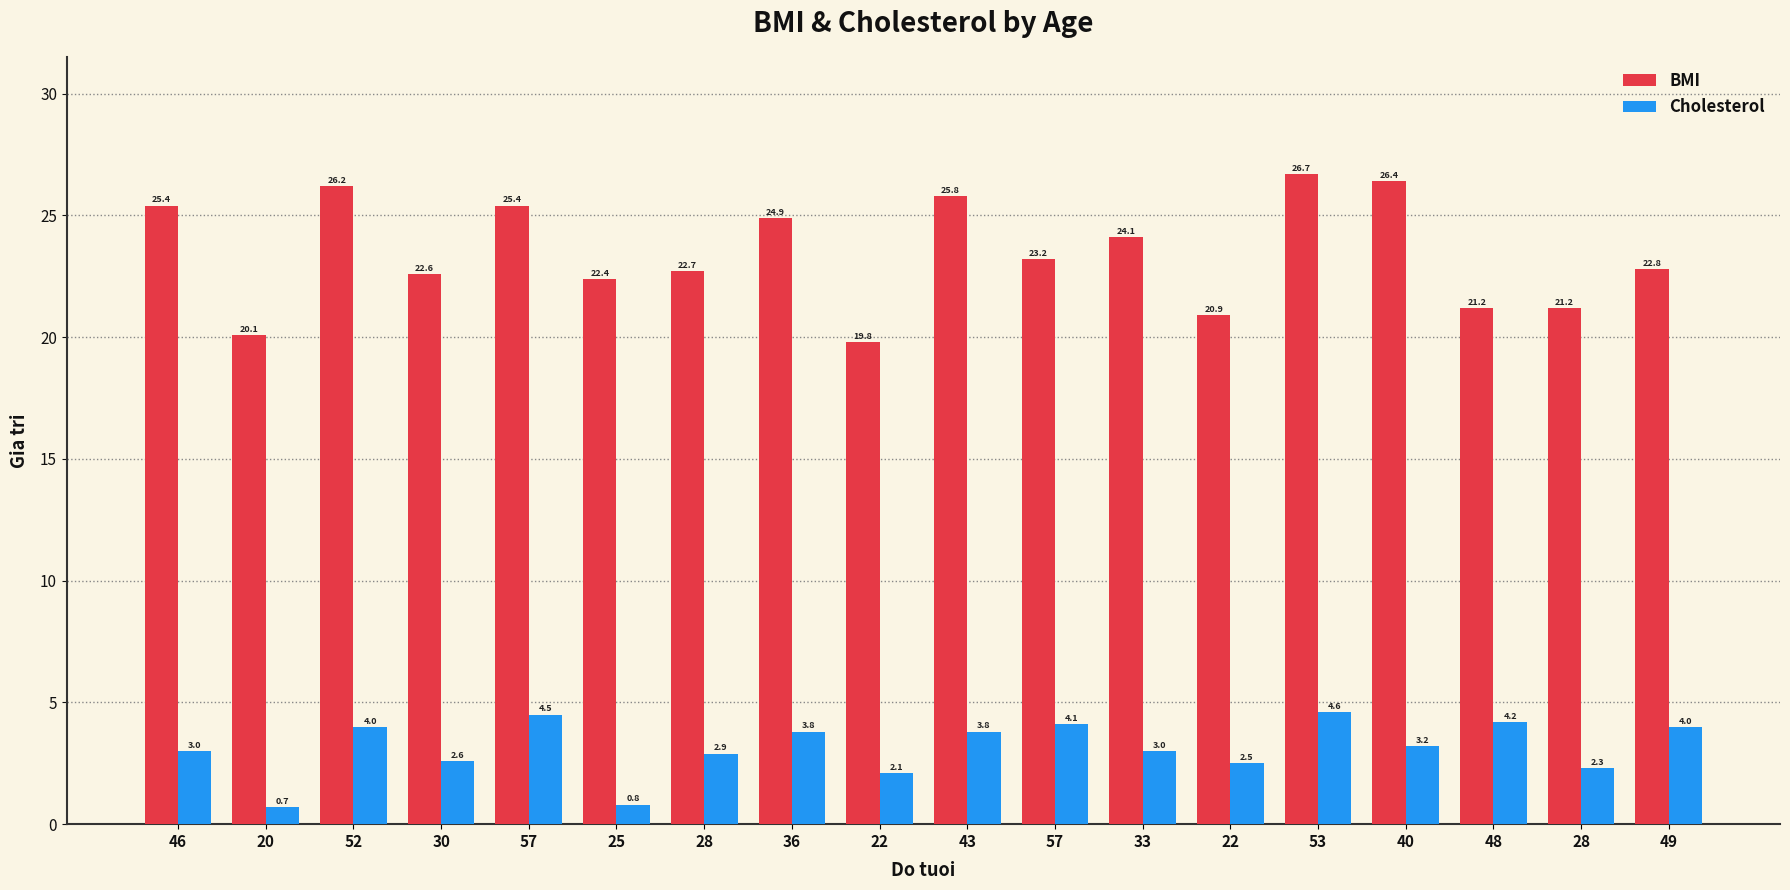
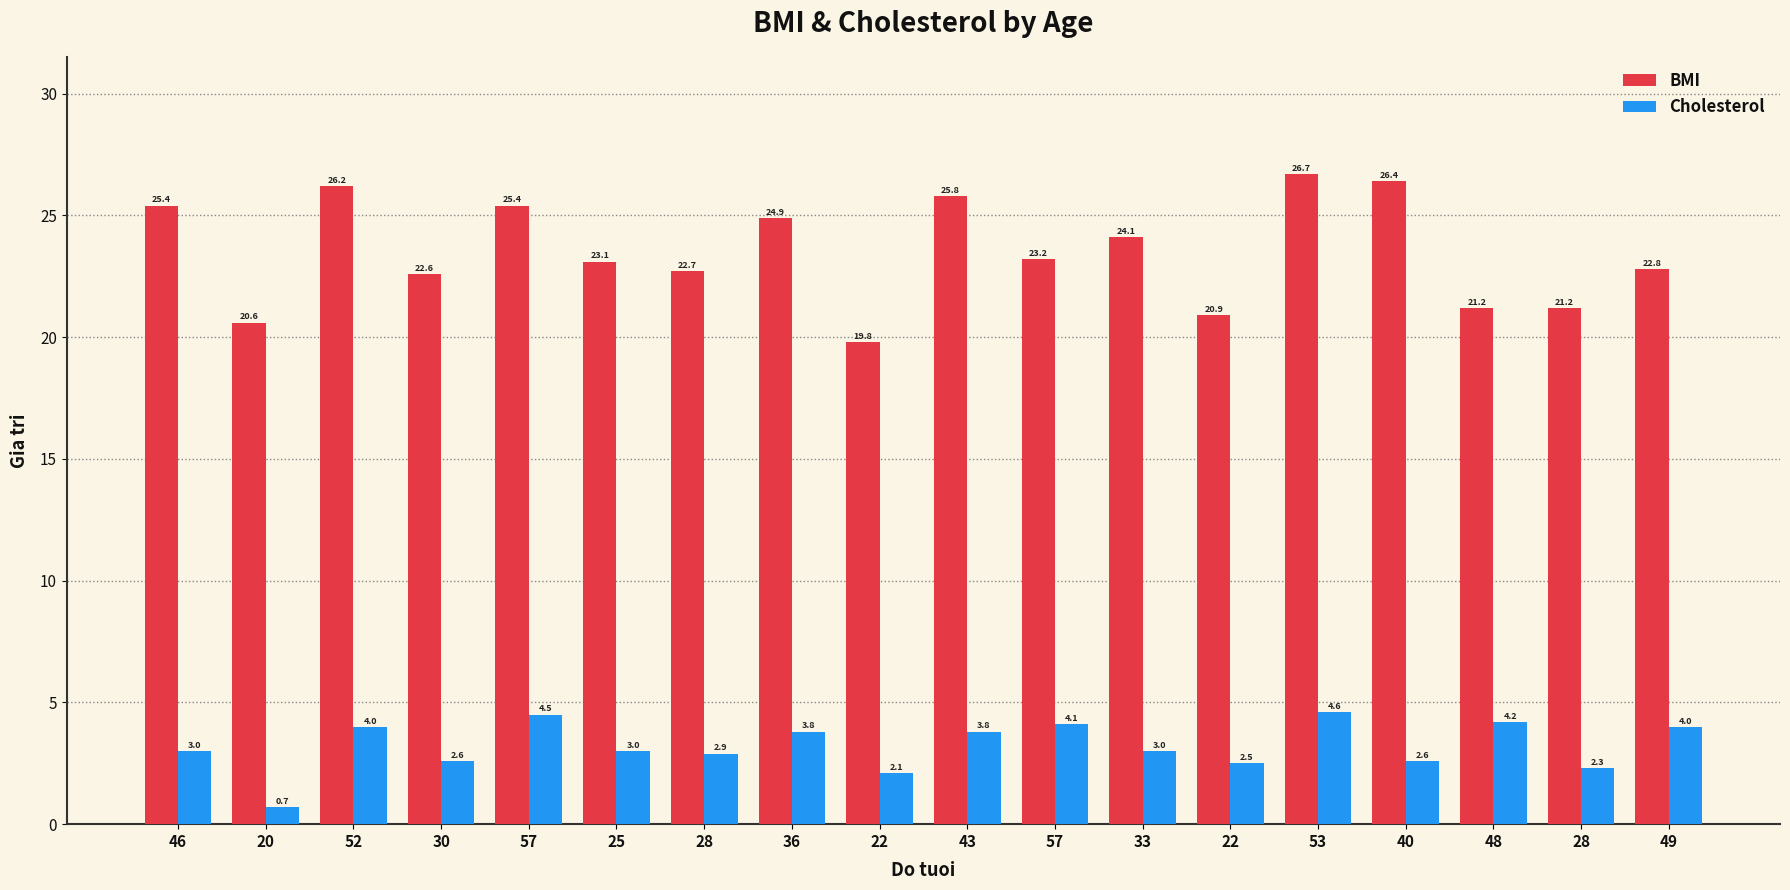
  {
    "BMI": {
      "46": 25.4,
-     "20": 20.1,
+     "20": 20.6,
      "52": 26.2,
      "30": 22.6,
-     "25": 22.4,
+     "25": 23.1,
      "36": 24.9,
      "43": 25.8,
      "33": 24.1,
      "53": 26.7,
      "40": 26.4,
      "48": 21.2,
      "49": 22.8
    },
    "Cholesterol": {
      "46": 3.0,
      "20": 0.7,
      "52": 4.0,
      "30": 2.6,
-     "25": 0.8,
+     "25": 3.0,
      "36": 3.8,
      "43": 3.8,
      "33": 3.0,
      "53": 4.6,
-     "40": 3.2,
+     "40": 2.6,
      "48": 4.2,
      "49": 4.0
    }
  }
